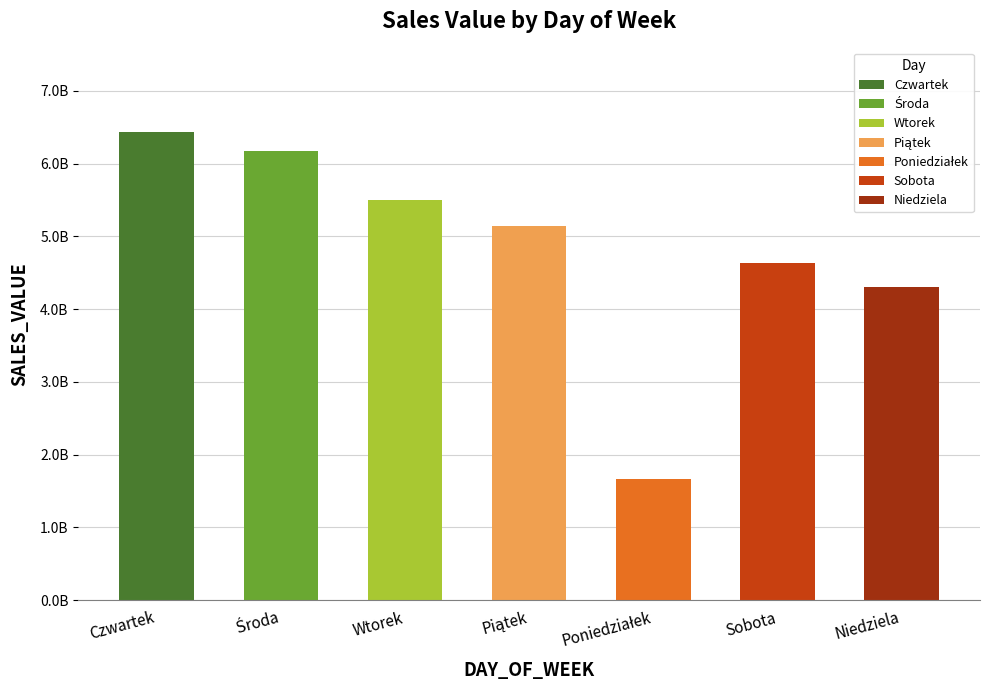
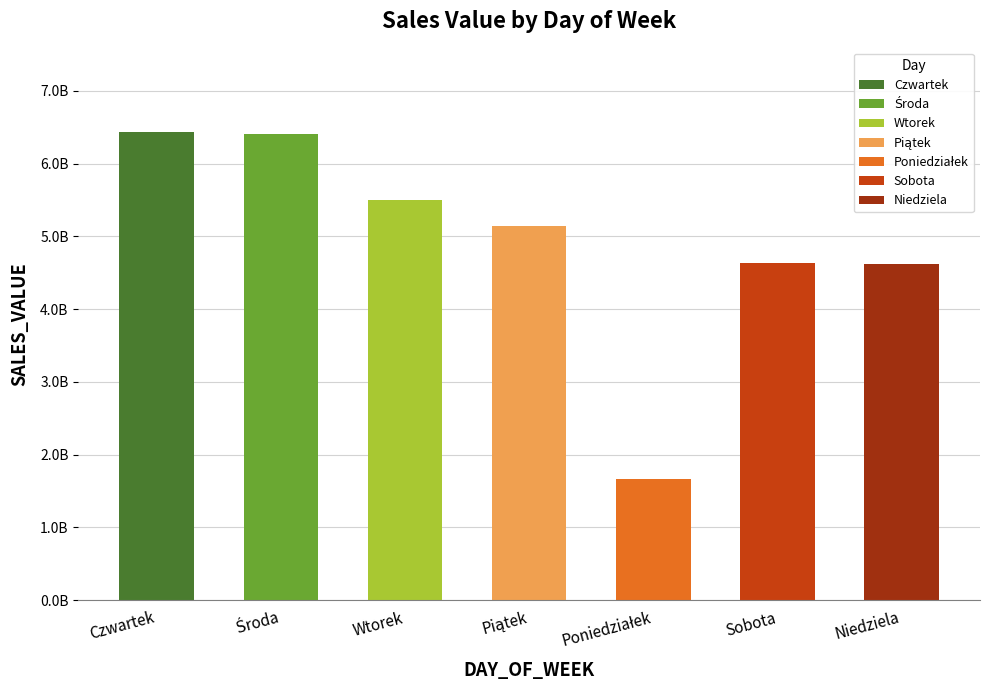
  {
    "Czwartek": 6400000000,
-   "Środa": 6200000000,
+   "Środa": 6400000000,
    "Wtorek": 5500000000,
    "Piątek": 5100000000,
    "Poniedziałek": 1700000000,
    "Sobota": 4600000000,
-   "Niedziela": 4300000000
+   "Niedziela": 4600000000
  }
